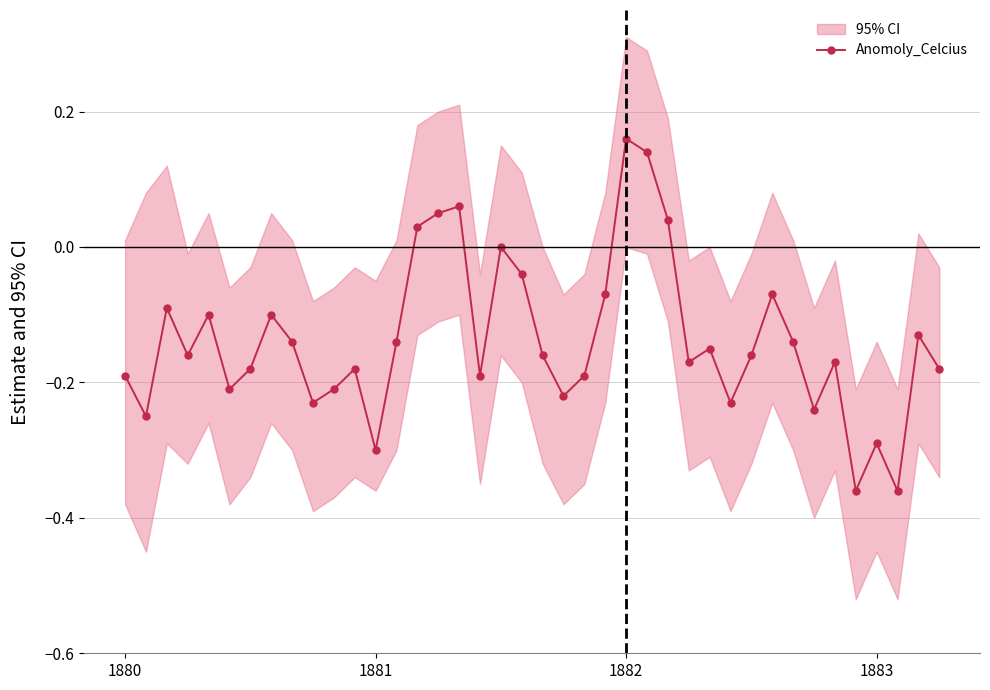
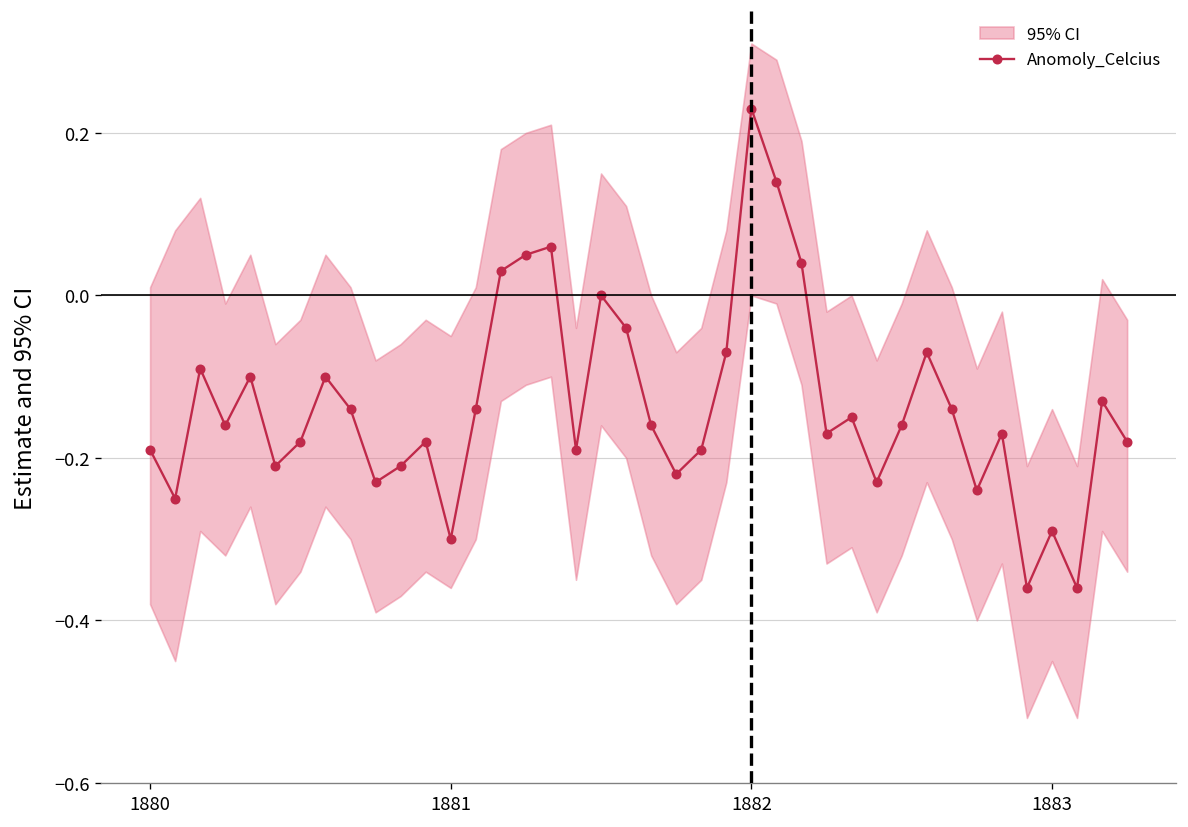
  {
    "Anomoly_Celcius": {
      "1880": -0.19,
      "1881": -0.30,
-     "1882": 0.16,
+     "1882": 0.23,
      "1883": -0.29
    }
  }
